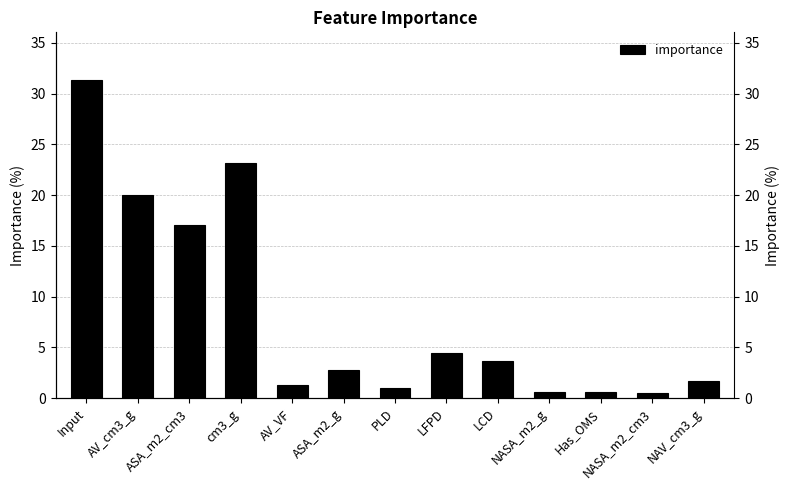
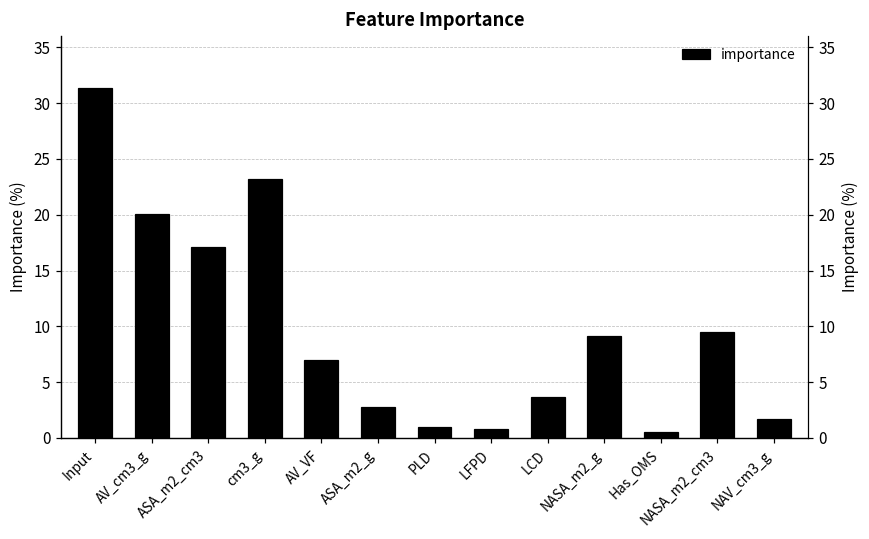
  {
    "Input": 31.3,
    "AV_cm3_g": 20.0,
    "ASA_m2_cm3": 17.1,
    "cm3_g": 23.2,
-   "AV_VF": 1.3,
+   "AV_VF": 7.0,
    "ASA_m2_g": 2.8,
    "PLD": 1.0,
-   "LFPD": 4.4,
+   "LFPD": 0.8,
    "LCD": 3.7,
-   "NASA_m2_g": 0.6,
+   "NASA_m2_g": 9.1,
    "Has_OMS": 0.6,
-   "NASA_m2_cm3": 0.5,
+   "NASA_m2_cm3": 9.5,
    "NAV_cm3_g": 1.7
  }
